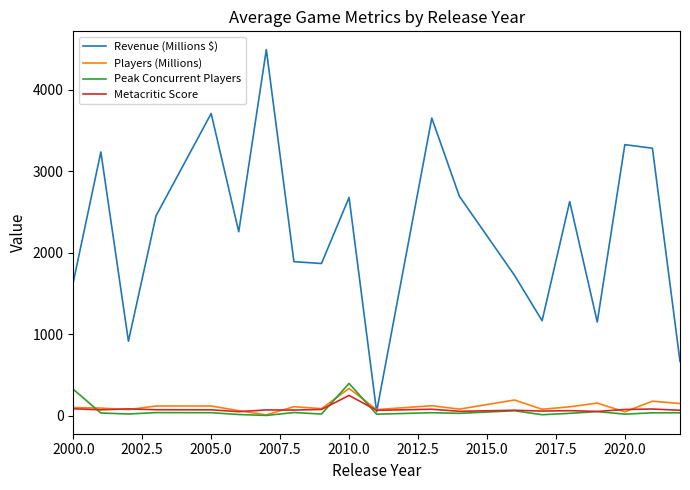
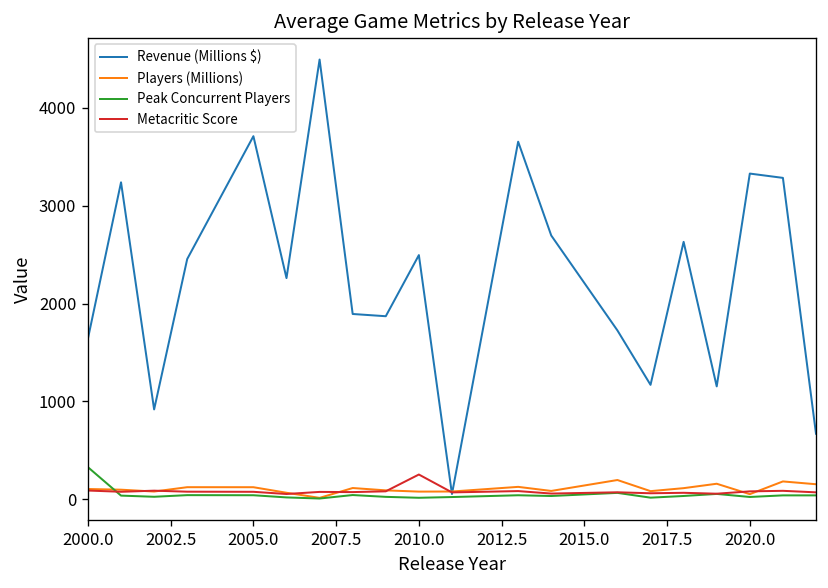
  {
    "Revenue (Millions $)": {
      "2000.0": 1600,
      "2005.0": 3700,
-     "2010.0": 2700,
+     "2010.0": 2500,
      "2020.0": 3300
    },
    "Players (Millions)": {
      "2005.0": 100,
-     "2010.0": 300
+     "2010.0": 100
    },
    "Peak Concurrent Players": {
      "2000.0": 300,
      "2005.0": 0,
-     "2010.0": 400
+     "2010.0": 0
    },
    "Metacritic Score": {
      "2005.0": 100,
      "2010.0": 300
    }
  }
